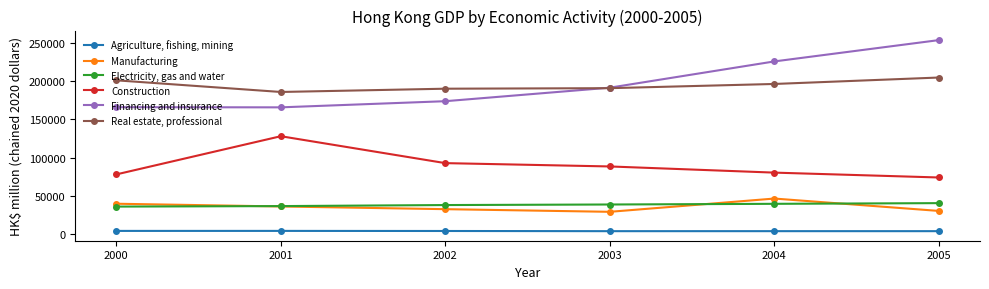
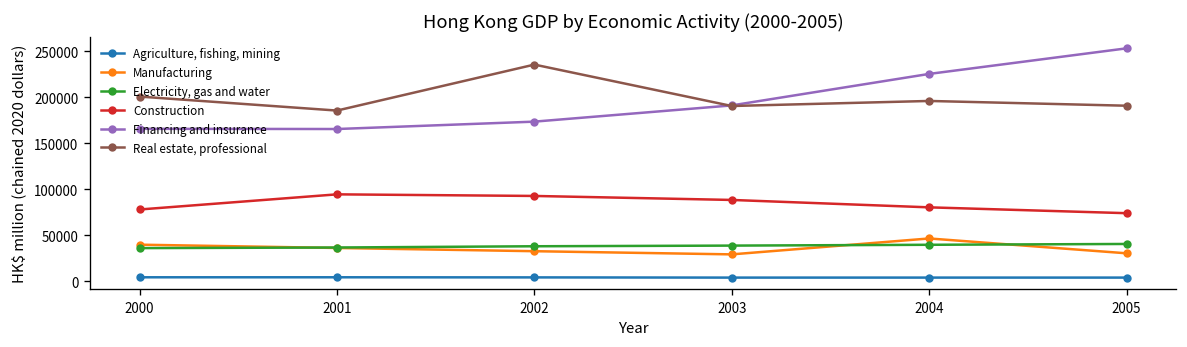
  {
    "Agriculture, fishing, mining": {
      "2000": 0,
      "2001": 0,
      "2002": 0,
      "2003": 0,
      "2004": 0,
      "2005": 0
    },
    "Manufacturing": {
      "2000": 40000,
      "2002": 30000,
      "2003": 30000,
      "2004": 50000,
      "2005": 30000
    },
    "Electricity, gas and water": {
      "2000": 40000,
      "2002": 40000,
      "2003": 40000,
      "2004": 40000,
      "2005": 40000
    },
    "Construction": {
      "2000": 80000,
-     "2001": 130000,
+     "2001": 90000,
      "2002": 90000,
      "2003": 90000,
      "2004": 80000,
      "2005": 70000
    },
    "Financing and insurance": {
      "2000": 170000,
      "2001": 170000,
      "2002": 170000,
      "2004": 230000,
      "2005": 250000
    },
    "Real estate, professional": {
      "2000": 200000,
      "2001": 190000,
-     "2002": 190000,
+     "2002": 240000,
      "2004": 200000,
-     "2005": 200000
+     "2005": 190000
    }
  }
